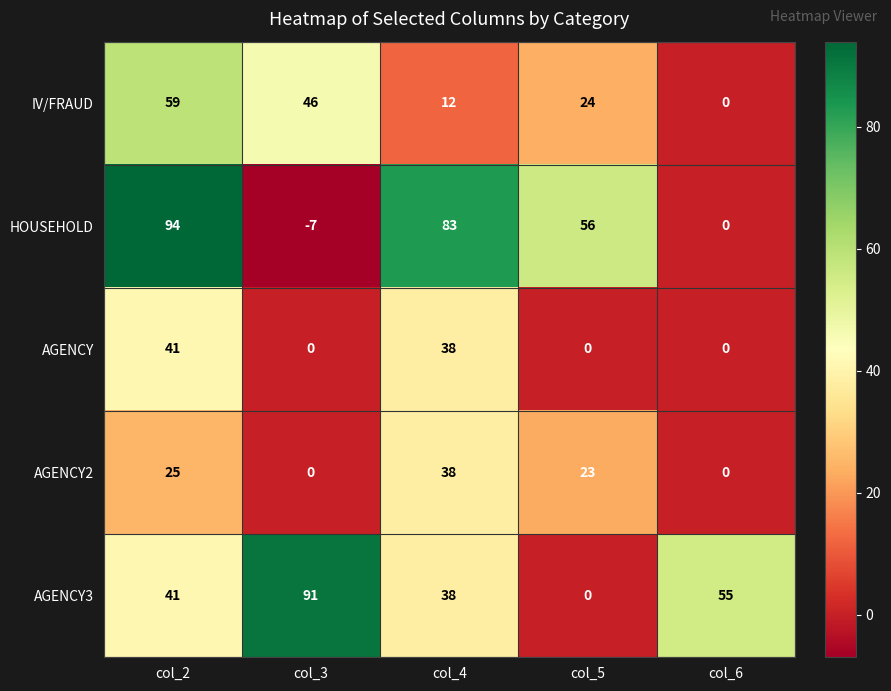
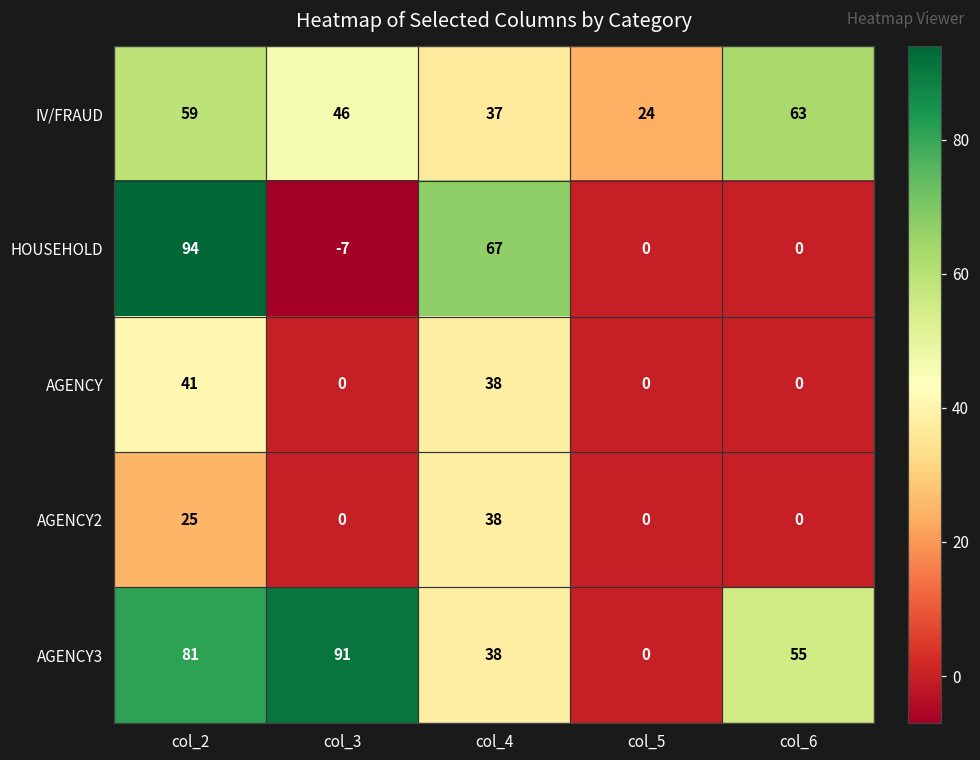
  {
    "IV/FRAUD": {
      "col_2": 59,
      "col_3": 46,
-     "col_4": 12,
+     "col_4": 37,
      "col_5": 24,
-     "col_6": 0
+     "col_6": 63
    },
    "HOUSEHOLD": {
      "col_2": 94,
      "col_3": -7,
-     "col_4": 83,
-     "col_5": 56,
+     "col_4": 67,
+     "col_5": 0,
      "col_6": 0
    },
    "AGENCY": {
      "col_2": 41,
      "col_3": 0,
      "col_4": 38,
      "col_5": 0,
      "col_6": 0
    },
    "AGENCY2": {
      "col_2": 25,
      "col_3": 0,
      "col_4": 38,
-     "col_5": 23,
+     "col_5": 0,
      "col_6": 0
    },
    "AGENCY3": {
-     "col_2": 41,
+     "col_2": 81,
      "col_3": 91,
      "col_4": 38,
      "col_5": 0,
      "col_6": 55
    }
  }
